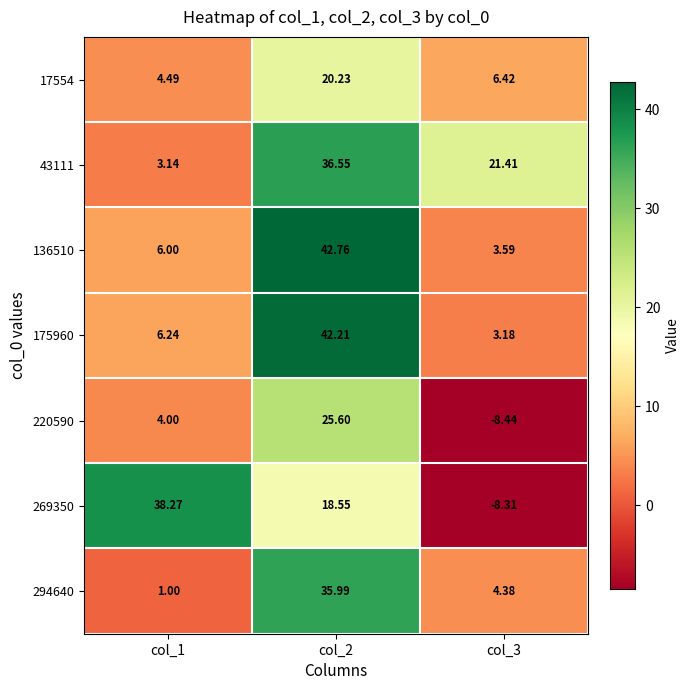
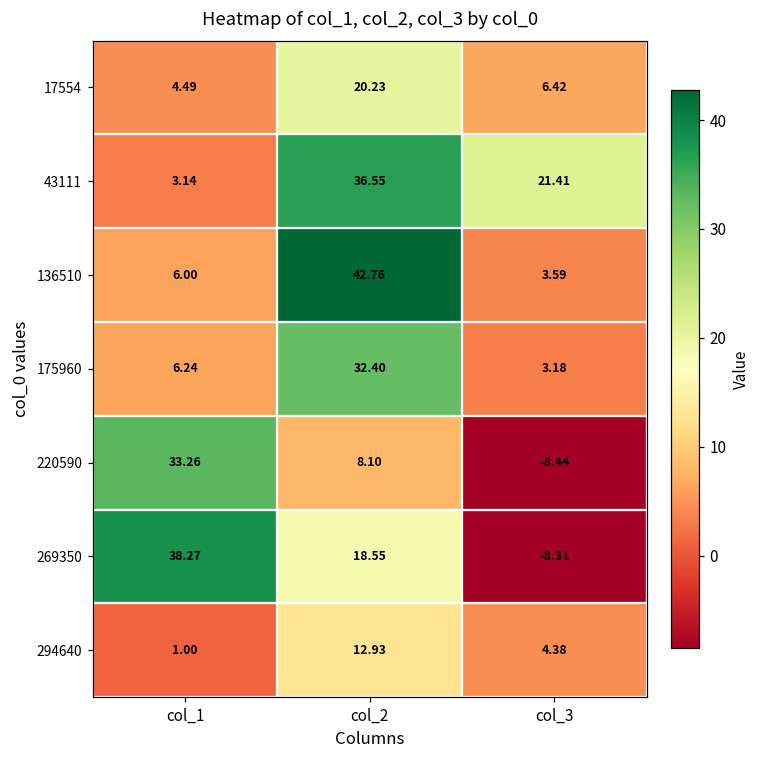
  {
    "17554": {
      "col_1": 4.49,
      "col_2": 20.23,
      "col_3": 6.42
    },
    "43111": {
      "col_1": 3.14,
      "col_2": 36.55,
      "col_3": 21.41
    },
    "136510": {
      "col_1": 6.00,
      "col_2": 42.76,
      "col_3": 3.59
    },
    "175960": {
      "col_1": 6.24,
-     "col_2": 42.21,
+     "col_2": 32.40,
      "col_3": 3.18
    },
    "220590": {
-     "col_1": 4.00,
-     "col_2": 25.60,
+     "col_1": 33.26,
+     "col_2": 8.10,
      "col_3": -8.44
    },
    "269350": {
      "col_1": 38.27,
      "col_2": 18.55,
      "col_3": -8.31
    },
    "294640": {
      "col_1": 1.00,
-     "col_2": 35.99,
+     "col_2": 12.93,
      "col_3": 4.38
    }
  }
